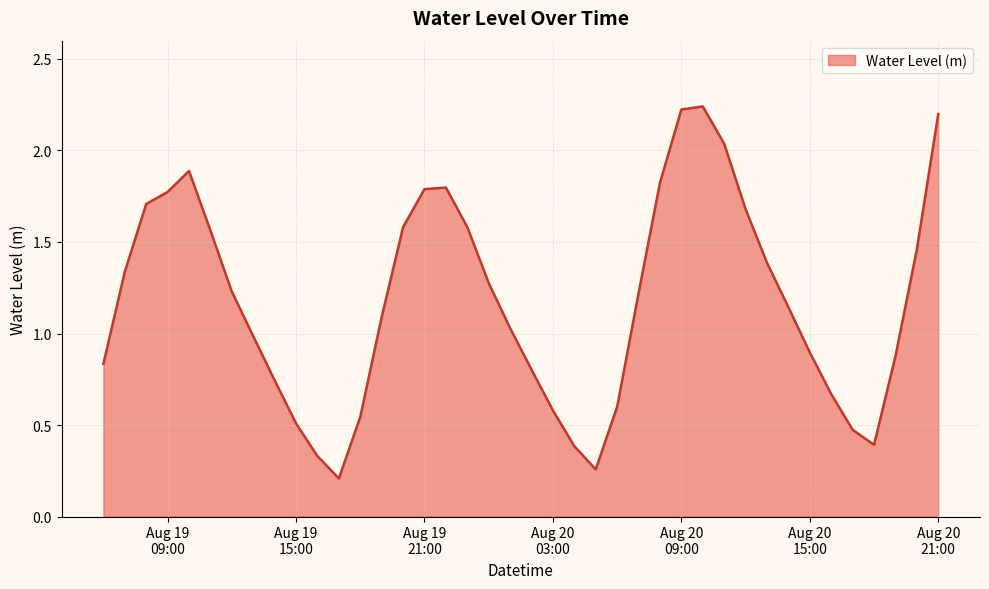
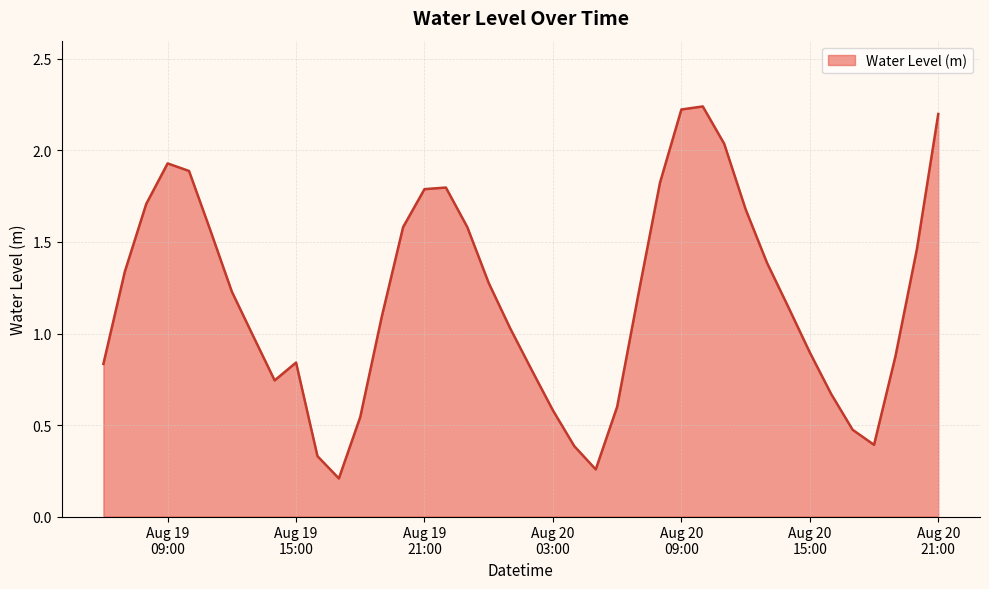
  {
-   "Aug 19 09:00": 1.77,
-   "Aug 19 15:00": 0.51,
+   "Aug 19 09:00": 1.93,
+   "Aug 19 15:00": 0.84,
    "Aug 19 21:00": 1.79,
    "Aug 20 03:00": 0.58,
    "Aug 20 09:00": 2.22,
    "Aug 20 15:00": 0.90,
    "Aug 20 21:00": 2.20
  }
